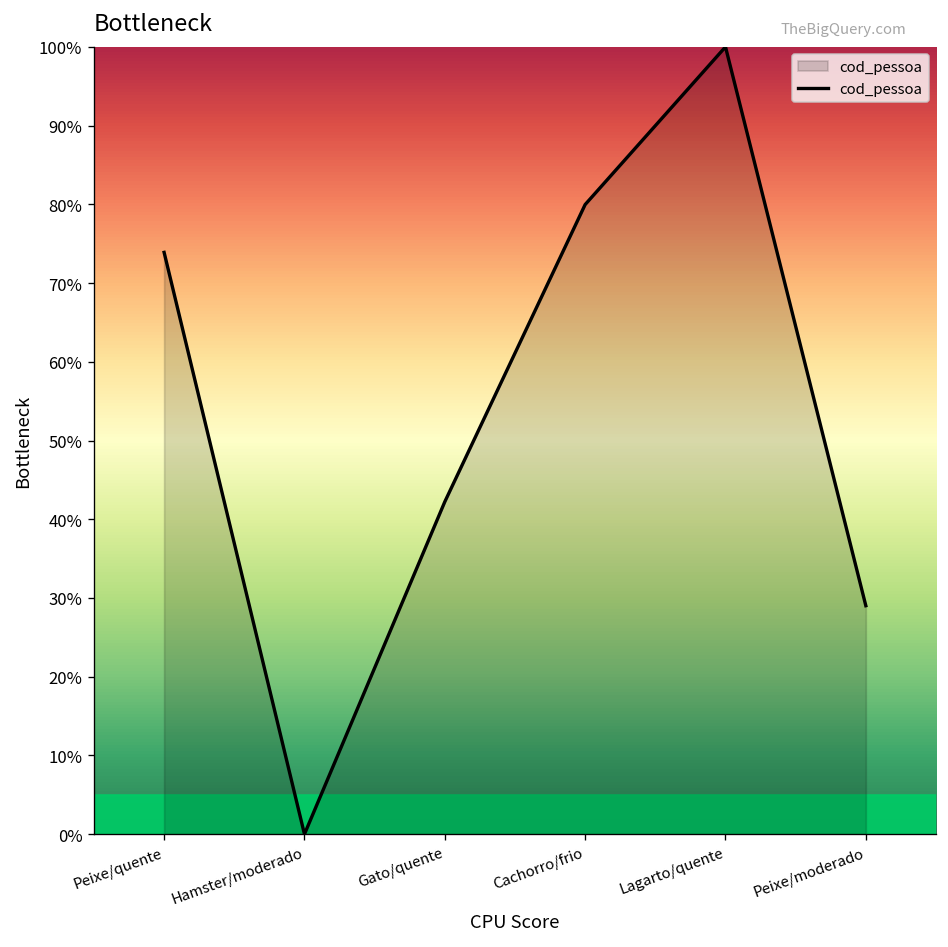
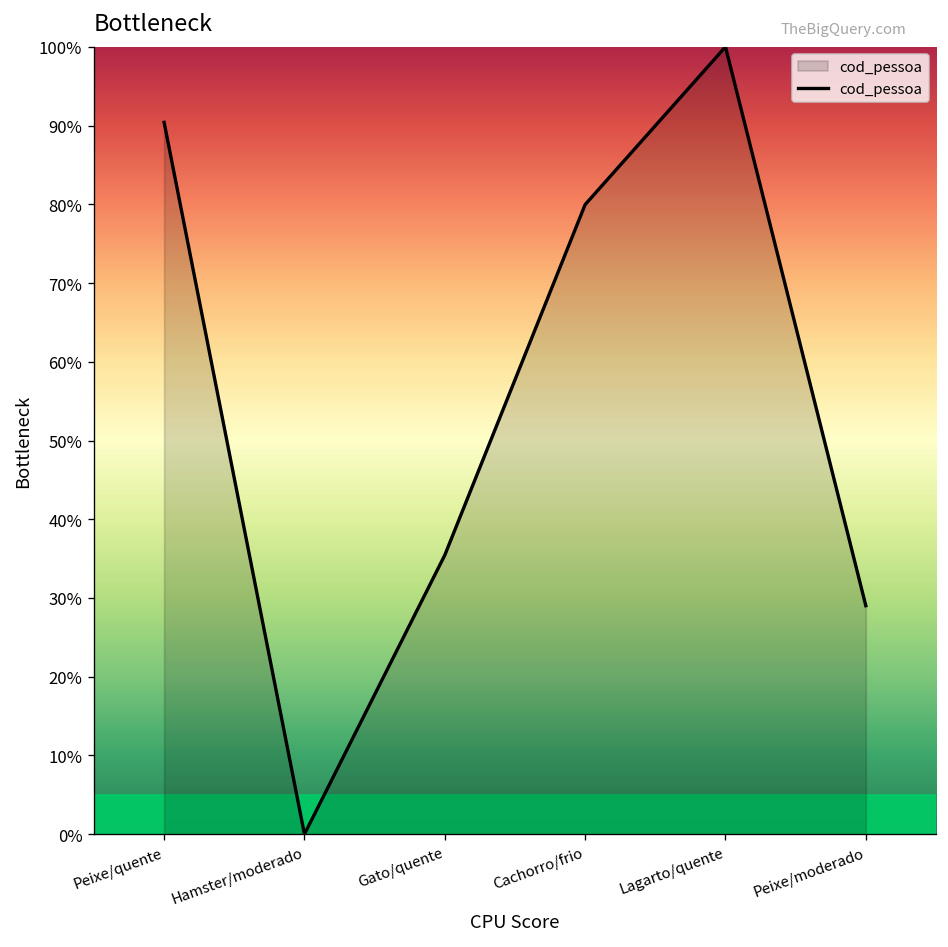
  {
-   "Peixe/quente": "74%",
-   "Gato/quente": "42%",
+   "Peixe/quente": "90%",
+   "Gato/quente": "35%",
    "Cachorro/frio": "80%",
    "Lagarto/quente": "100%",
    "Peixe/moderado": "29%"
  }
